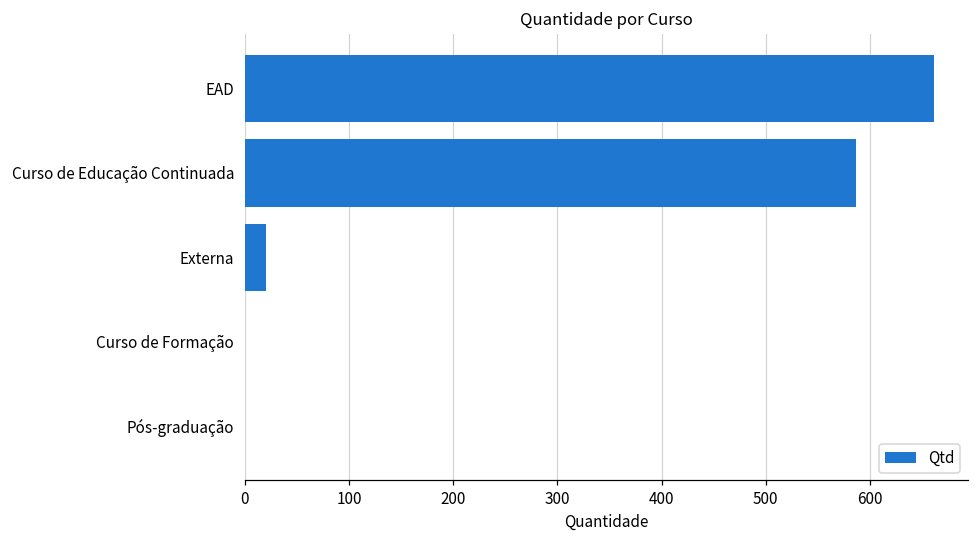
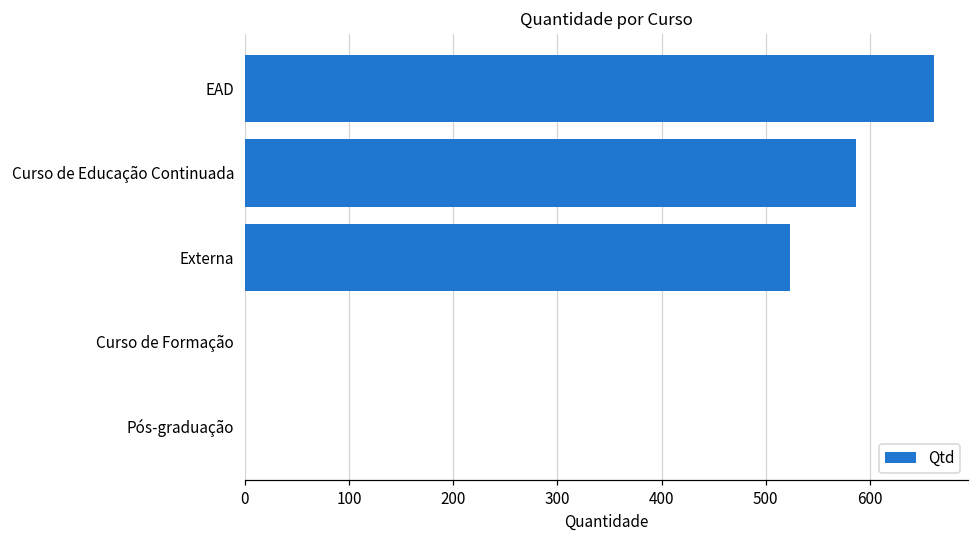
  {
    "EAD": 660,
    "Curso de Educação Continuada": 590,
-   "Externa": 20,
+   "Externa": 520,
    "Curso de Formação": 0,
    "Pós-graduação": 0
  }
